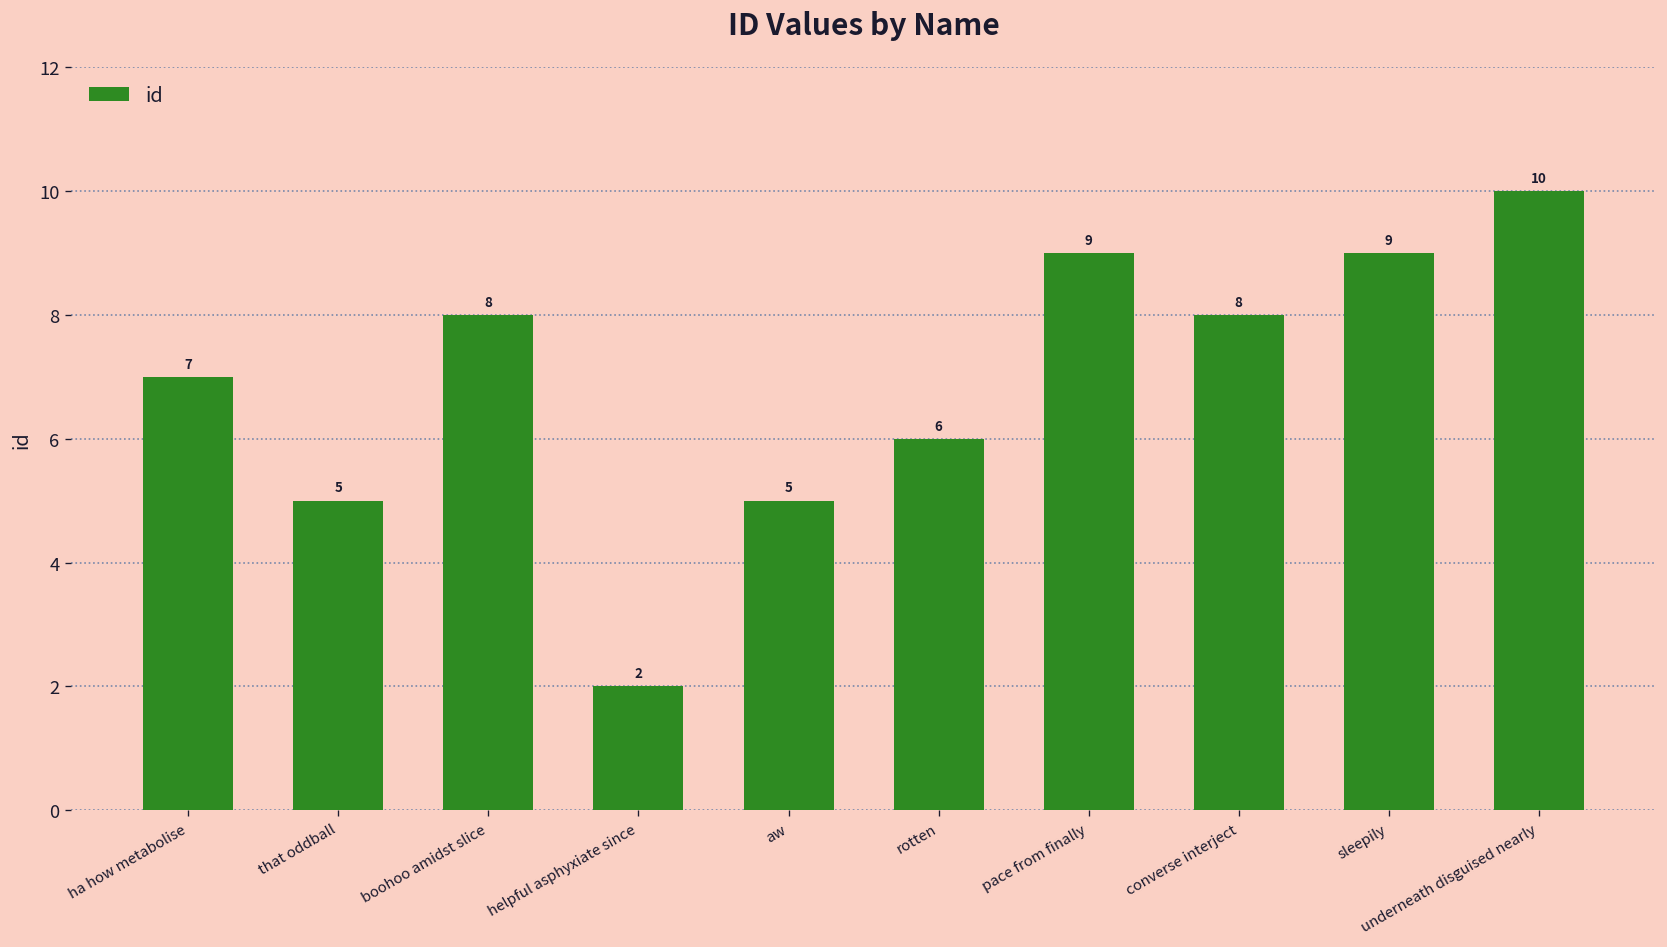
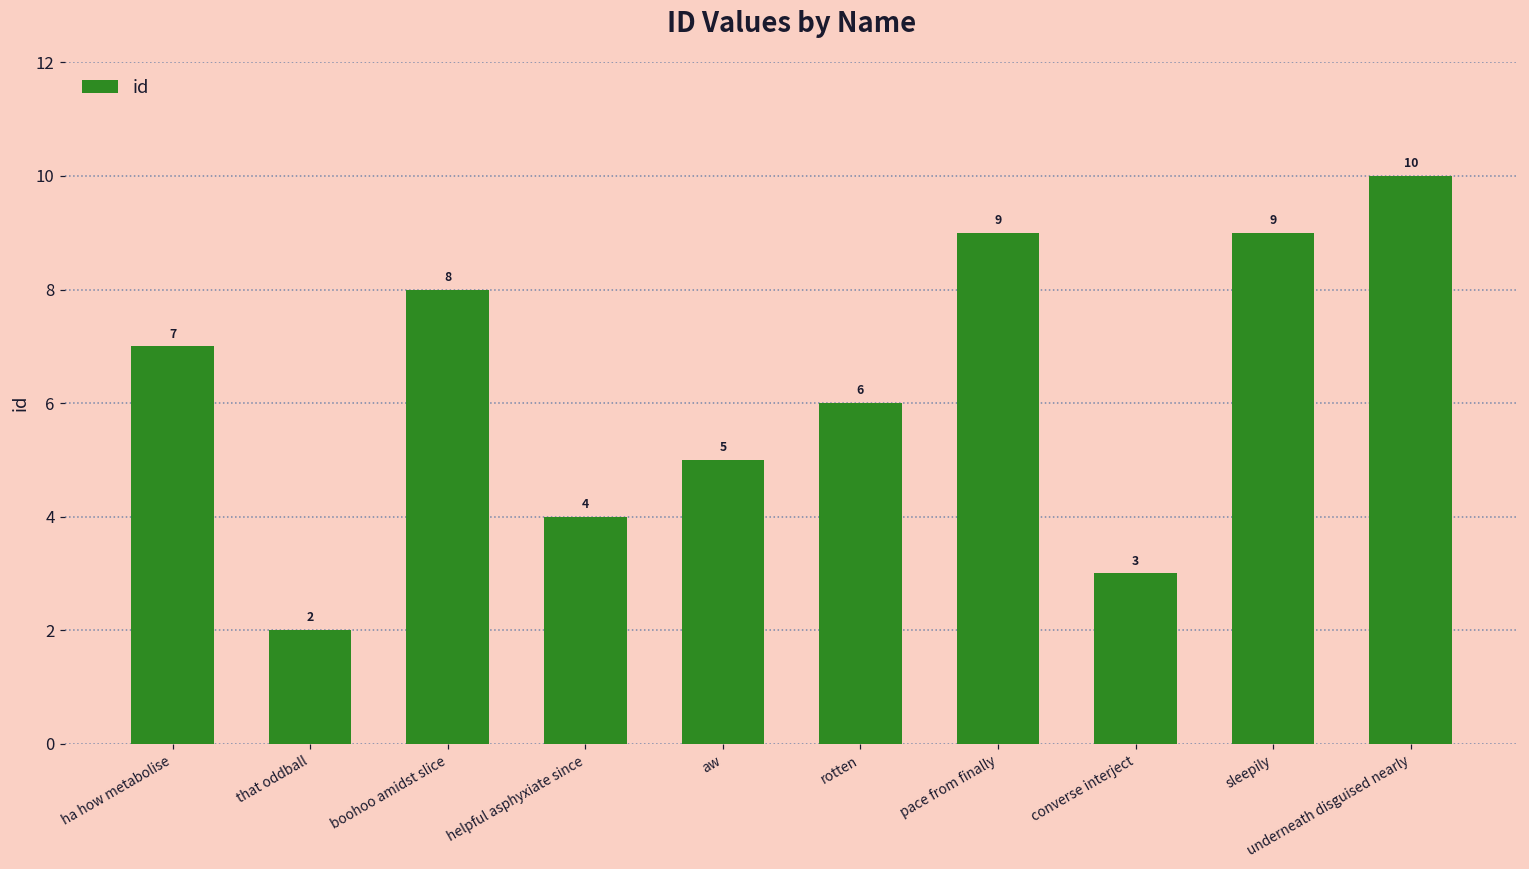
  {
    "ha how metabolise": 7,
-   "that oddball": 5,
+   "that oddball": 2,
    "boohoo amidst slice": 8,
-   "helpful asphyxiate since": 2,
+   "helpful asphyxiate since": 4,
    "aw": 5,
    "rotten": 6,
    "pace from finally": 9,
-   "converse interject": 8,
+   "converse interject": 3,
    "sleepily": 9,
    "underneath disguised nearly": 10
  }
